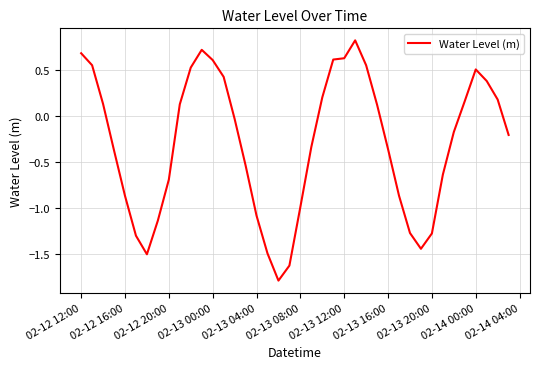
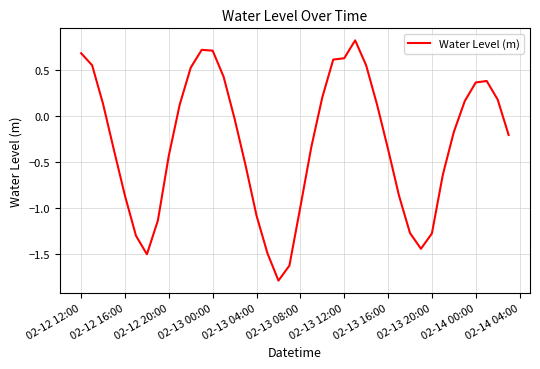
  {
    "02-12 12:00": 0.7,
    "02-12 16:00": -0.9,
-   "02-12 20:00": -0.7,
-   "02-13 00:00": 0.6,
+   "02-12 20:00": -0.4,
+   "02-13 00:00": 0.7,
    "02-13 04:00": -1.1,
    "02-13 08:00": -1.0,
    "02-13 12:00": 0.6,
    "02-13 16:00": -0.4,
    "02-13 20:00": -1.3,
-   "02-14 00:00": 0.5
+   "02-14 00:00": 0.4
  }
